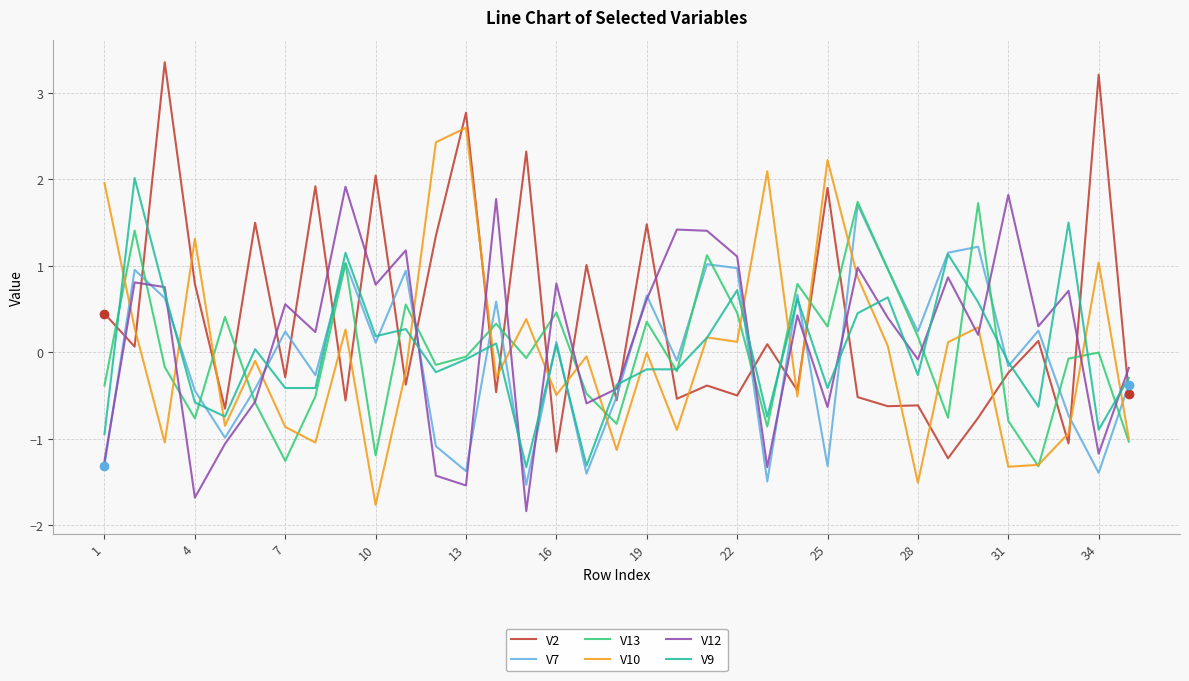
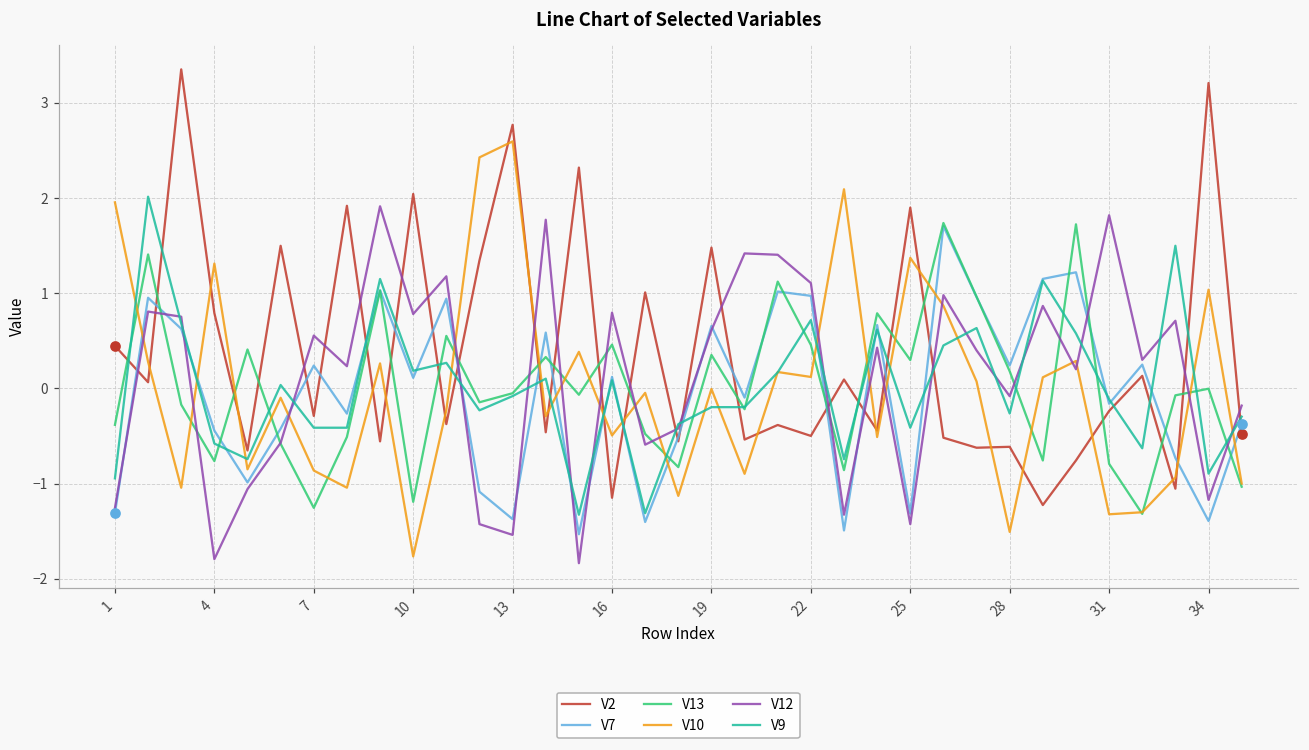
  {
    "V10": {
      "1": 2.0,
      "4": 1.3,
      "7": -0.9,
      "10": -1.8,
      "13": 2.6,
      "16": -0.5,
      "19": 0.0,
      "22": 0.1,
-     "25": 2.2,
+     "25": 1.4,
      "28": -1.5,
      "31": -1.3,
      "34": 1.0
    },
    "V12": {
      "1": -1.3,
-     "4": -1.7,
+     "4": -1.8,
      "7": 0.6,
      "10": 0.8,
      "13": -1.5,
      "16": 0.8,
      "19": 0.6,
      "22": 1.1,
-     "25": -0.6,
+     "25": -1.4,
      "28": -0.1,
      "31": 1.8,
      "34": -1.2
    }
  }
